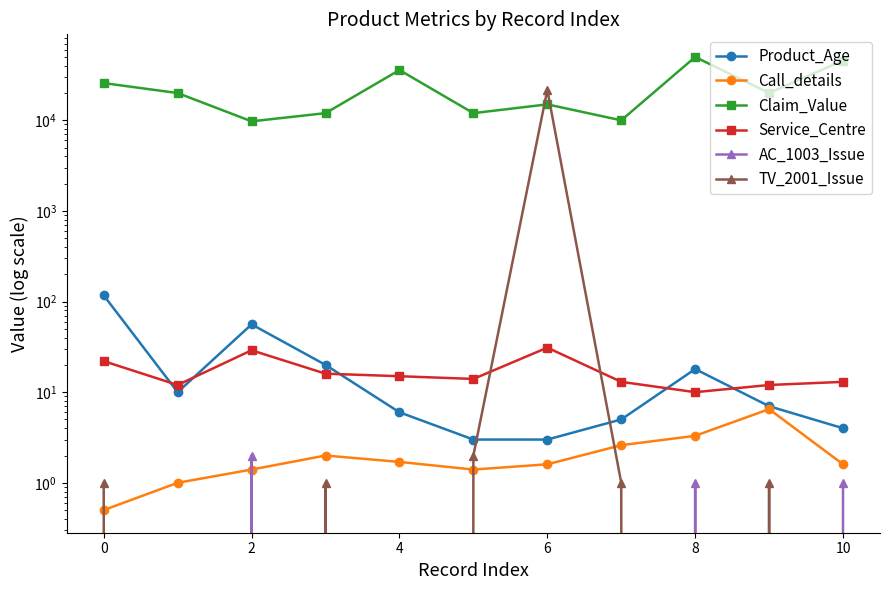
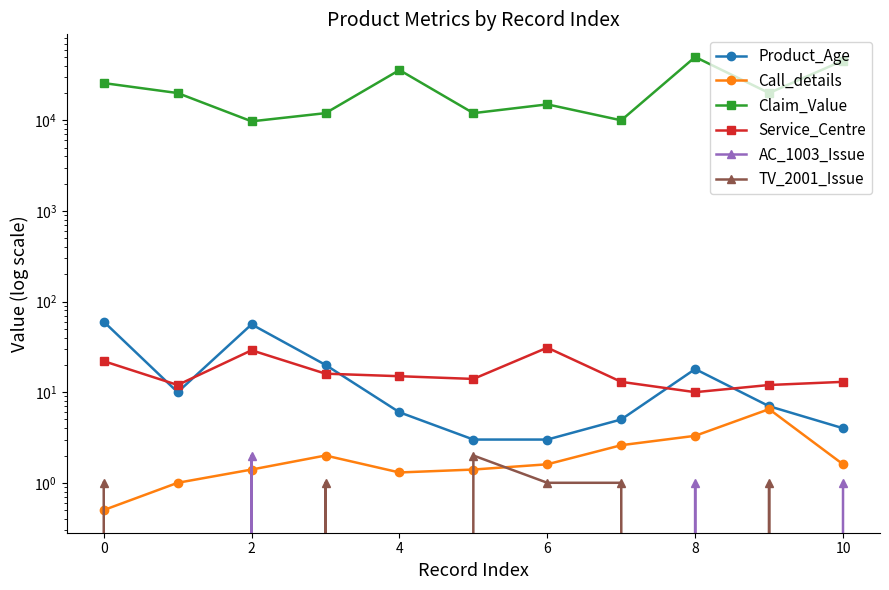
  {
    "Product_Age": {
-     "0": 120,
+     "0": 60,
      "2": 60,
      "4": 6,
      "6": 3,
      "8": 18,
      "10": 4
    },
    "Call_details": {
      "0": 0.5,
      "2": 1.4,
-     "4": 1.7,
+     "4": 1.3,
      "6": 1.6,
      "8": 3.3,
      "10": 1.6
    },
    "Claim_Value": {
      "0": 26000,
      "2": 10000,
      "4": 36000,
      "6": 15000,
      "8": 50000
    },
    "Service_Centre": {
      "0": 22,
      "2": 29,
      "4": 15,
      "6": 31,
      "8": 10,
      "10": 13
    },
    "AC_1003_Issue": {
      "2": 2.0,
      "8": 1.0,
      "10": 1.0
    },
    "TV_2001_Issue": {
      "0": 1,
-     "6": 22000
+     "6": 1
    }
  }
